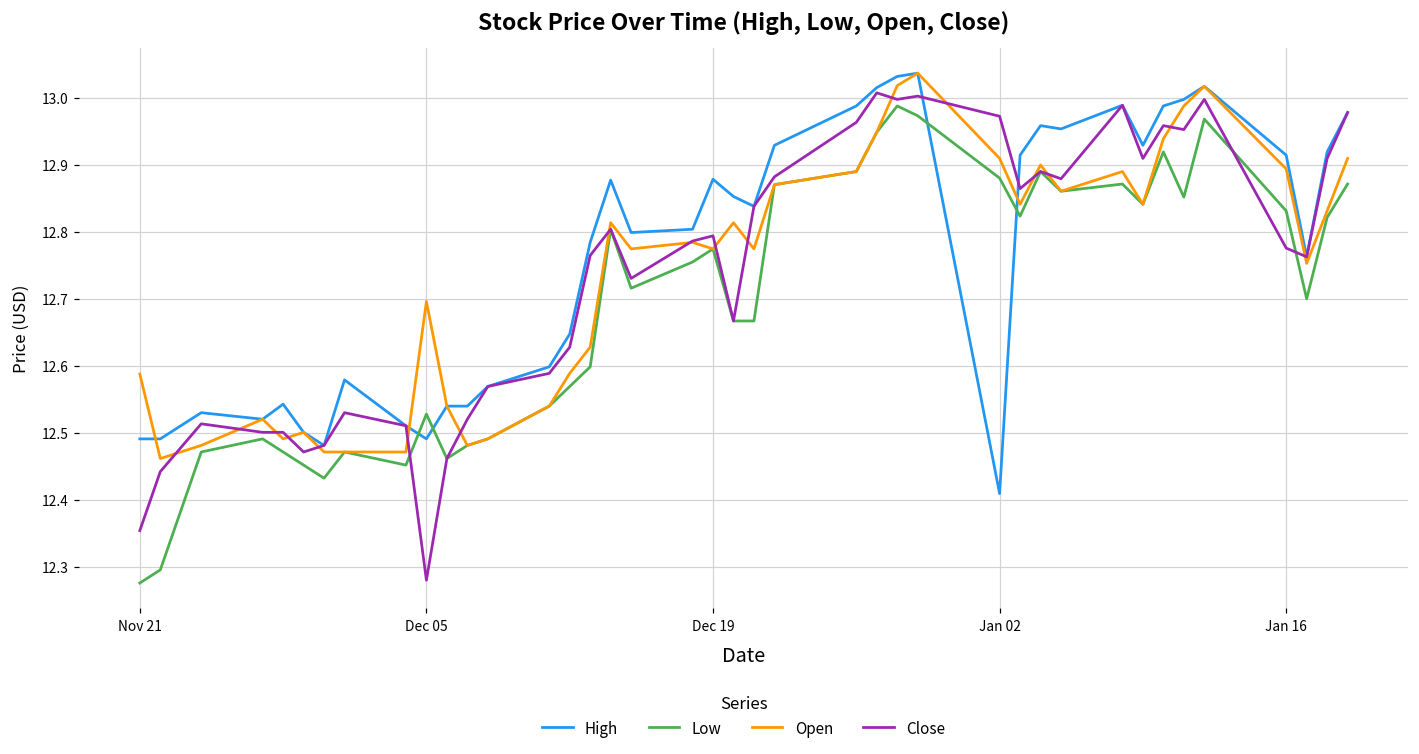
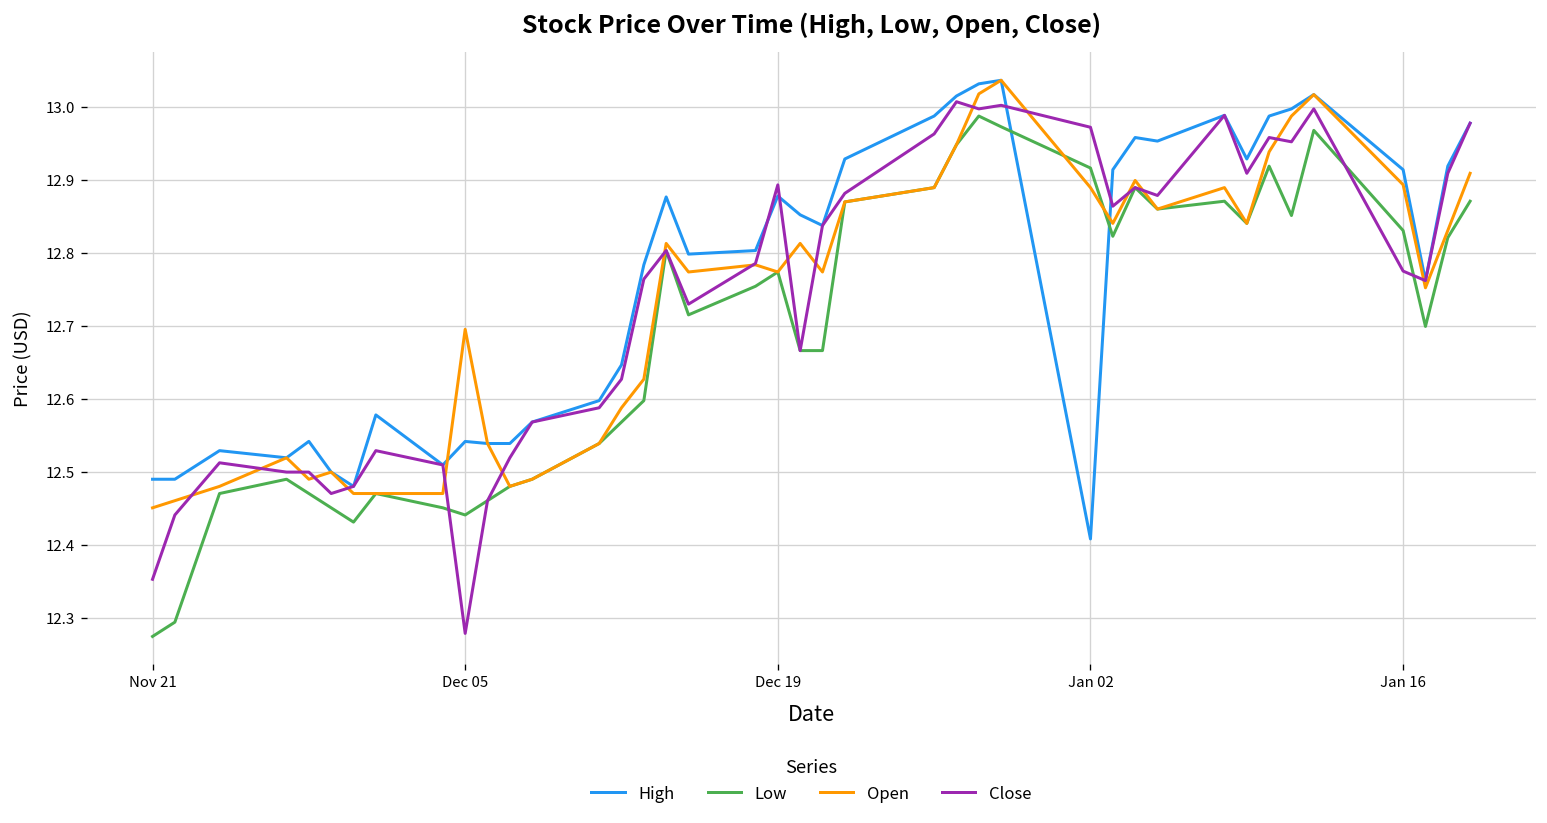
  {
    "High": {
      "Nov 21": 12.49,
-     "Dec 05": 12.49,
+     "Dec 05": 12.54,
      "Dec 19": 12.88,
      "Jan 02": 12.41,
      "Jan 16": 12.91
    },
    "Low": {
      "Nov 21": 12.28,
-     "Dec 05": 12.53,
-     "Jan 02": 12.88,
+     "Dec 05": 12.44,
+     "Jan 02": 12.92,
      "Jan 16": 12.83
    },
    "Open": {
-     "Nov 21": 12.59,
+     "Nov 21": 12.45,
      "Dec 05": 12.70,
-     "Jan 02": 12.91,
+     "Jan 02": 12.89,
      "Jan 16": 12.89
    },
    "Close": {
      "Nov 21": 12.35,
      "Dec 05": 12.28,
-     "Dec 19": 12.79,
+     "Dec 19": 12.89,
      "Jan 02": 12.97,
      "Jan 16": 12.78
    }
  }
